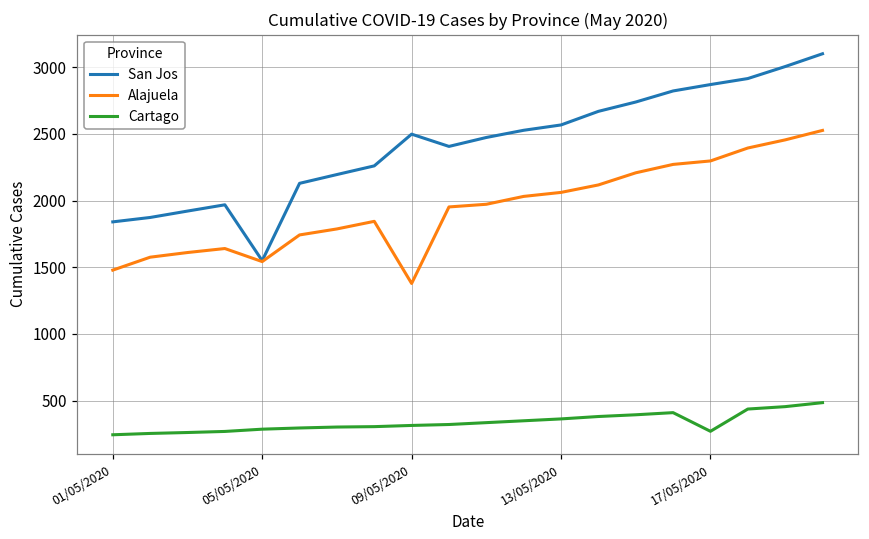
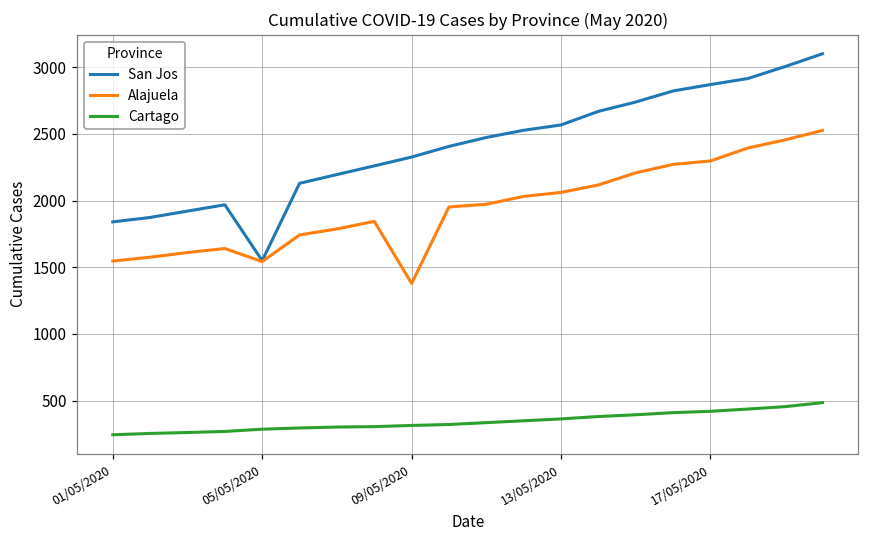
  {
    "San Jos": {
      "01/05/2020": 1840,
-     "09/05/2020": 2500,
+     "09/05/2020": 2330,
      "13/05/2020": 2570,
      "17/05/2020": 2870
    },
    "Alajuela": {
-     "01/05/2020": 1480,
+     "01/05/2020": 1550,
      "09/05/2020": 1380,
      "13/05/2020": 2060,
      "17/05/2020": 2300
    },
    "Cartago": {
      "01/05/2020": 240,
      "05/05/2020": 290,
      "09/05/2020": 310,
      "13/05/2020": 360,
-     "17/05/2020": 270
+     "17/05/2020": 420
    }
  }
